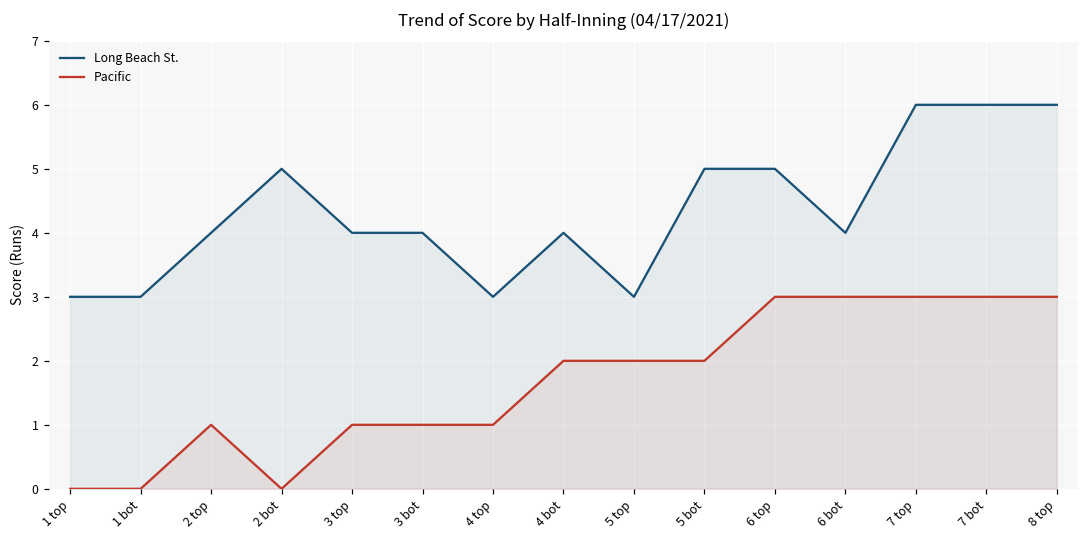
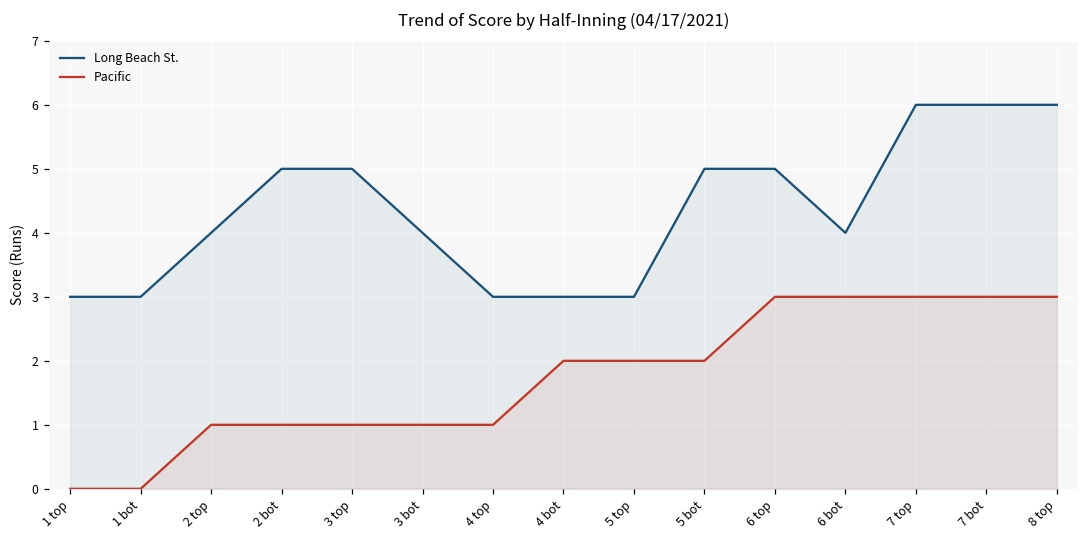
  {
    "Long Beach St.": {
      "1 top": 3,
      "1 bot": 3,
      "2 top": 4,
      "2 bot": 5,
-     "3 top": 4,
+     "3 top": 5,
      "3 bot": 4,
      "4 top": 3,
-     "4 bot": 4,
+     "4 bot": 3,
      "5 top": 3,
      "5 bot": 5,
      "6 top": 5,
      "6 bot": 4,
      "7 top": 6,
      "7 bot": 6,
      "8 top": 6
    },
    "Pacific": {
      "1 top": 0,
      "1 bot": 0,
      "2 top": 1,
-     "2 bot": 0,
+     "2 bot": 1,
      "3 top": 1,
      "3 bot": 1,
      "4 top": 1,
      "4 bot": 2,
      "5 top": 2,
      "5 bot": 2,
      "6 top": 3,
      "6 bot": 3,
      "7 top": 3,
      "7 bot": 3,
      "8 top": 3
    }
  }
